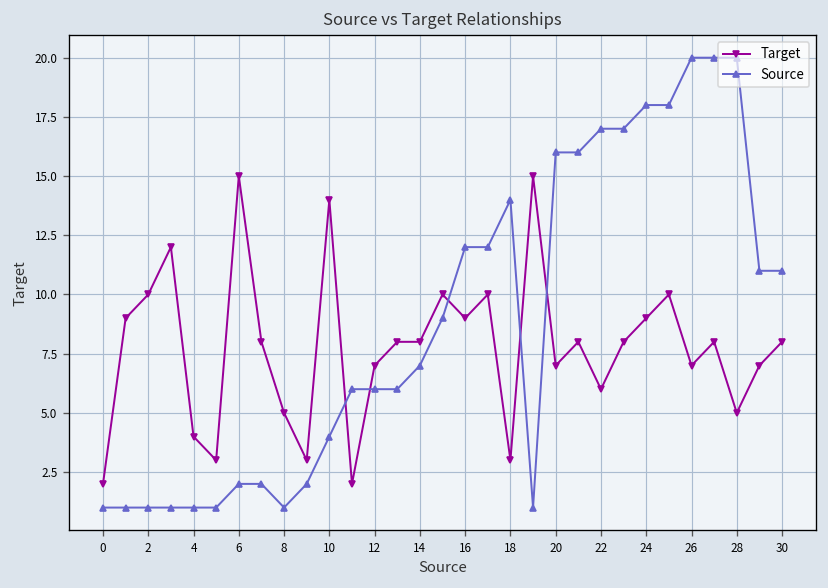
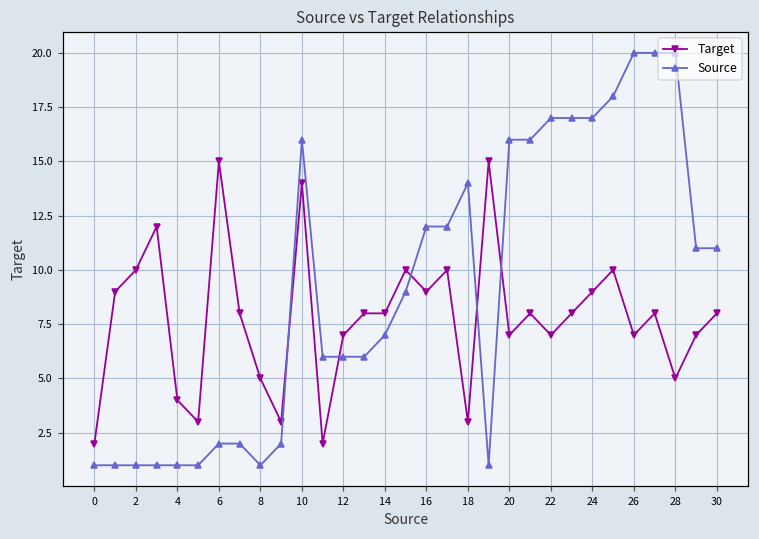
  {
    "Target": {
      "0": 2,
      "2": 10,
      "4": 4,
      "6": 15,
      "8": 5,
      "10": 14,
      "12": 7,
      "14": 8,
      "16": 9,
      "18": 3,
      "20": 7,
-     "22": 6,
+     "22": 7,
      "24": 9,
      "26": 7,
      "28": 5,
      "30": 8
    },
    "Source": {
      "0": 1,
      "2": 1,
      "4": 1,
      "6": 2,
      "8": 1,
-     "10": 4,
+     "10": 16,
      "12": 6,
      "14": 7,
      "16": 12,
      "18": 14,
      "20": 16,
      "22": 17,
-     "24": 18,
+     "24": 17,
      "26": 20,
      "30": 11
    }
  }
